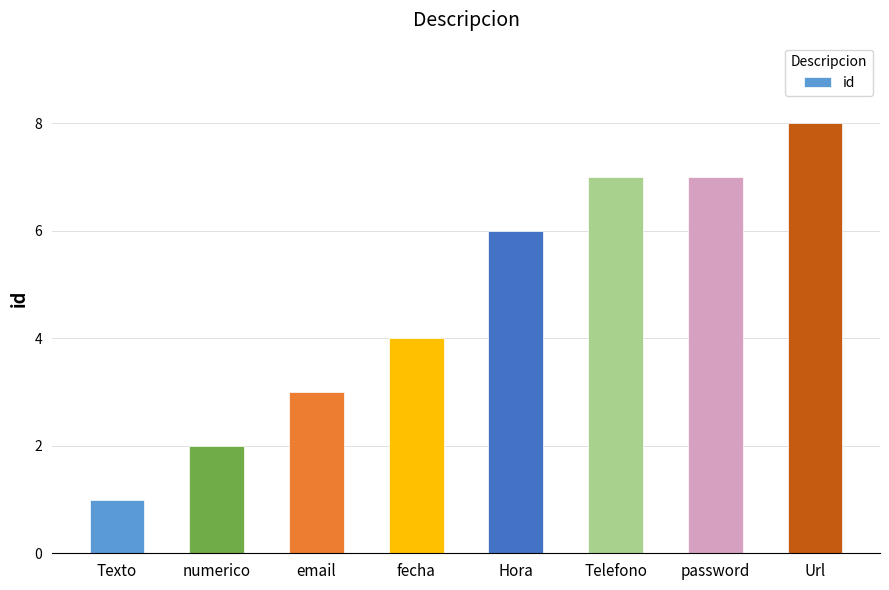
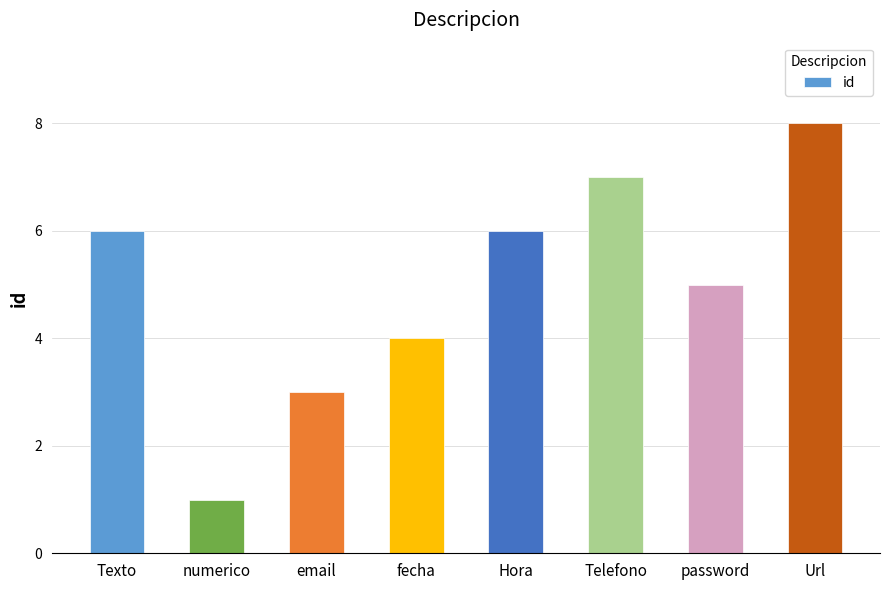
  {
-   "Texto": 1,
-   "numerico": 2,
+   "Texto": 6,
+   "numerico": 1,
    "email": 3,
    "fecha": 4,
    "Hora": 6,
    "Telefono": 7,
-   "password": 7,
+   "password": 5,
    "Url": 8
  }
